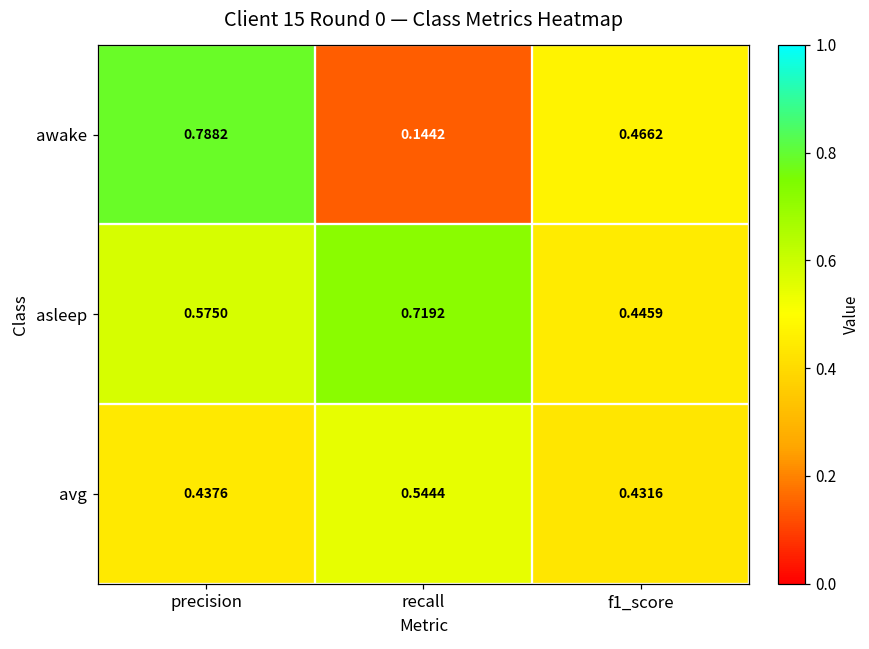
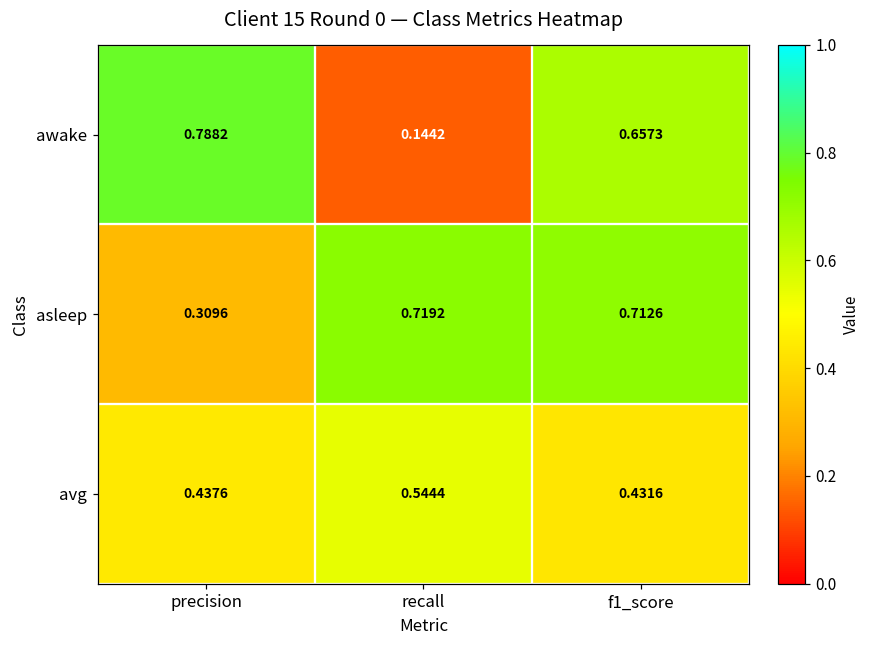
  {
    "awake": {
      "precision": 0.7882,
      "recall": 0.1442,
-     "f1_score": 0.4662
+     "f1_score": 0.6573
    },
    "asleep": {
-     "precision": 0.5750,
+     "precision": 0.3096,
      "recall": 0.7192,
-     "f1_score": 0.4459
+     "f1_score": 0.7126
    },
    "avg": {
      "precision": 0.4376,
      "recall": 0.5444,
      "f1_score": 0.4316
    }
  }
